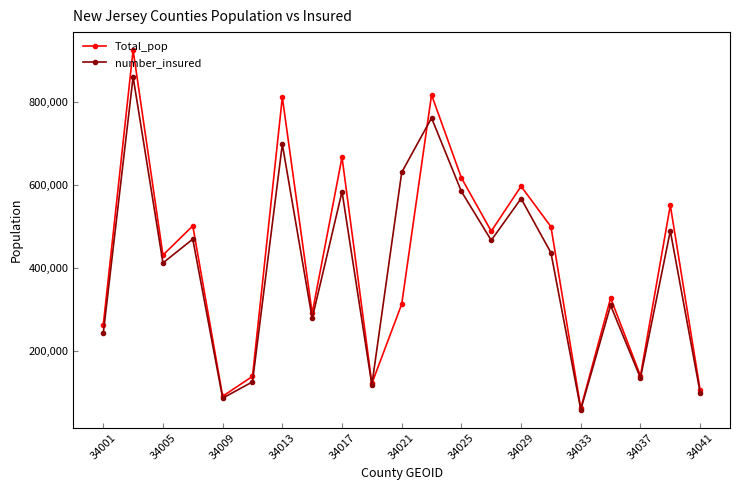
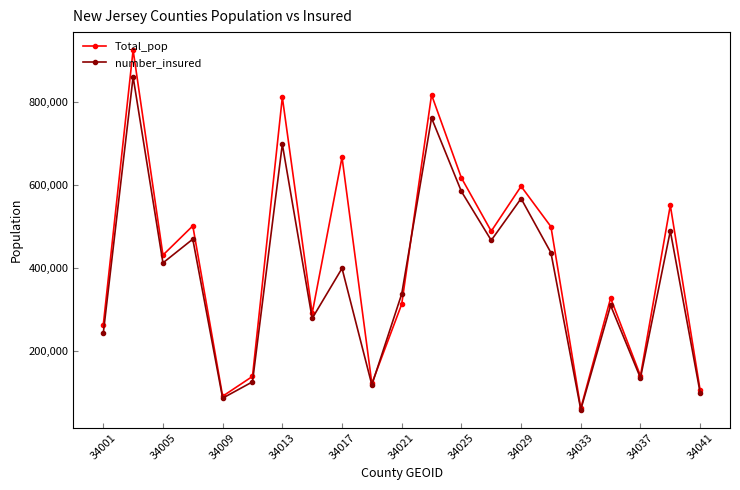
  {
    "Total_pop": {
      "34001": "260,000",
      "34005": "430,000",
      "34013": "810,000",
      "34017": "670,000",
      "34021": "310,000",
      "34025": "620,000",
      "34029": "600,000"
    },
    "number_insured": {
      "34001": "240,000",
      "34005": "410,000",
      "34013": "700,000",
-     "34017": "580,000",
-     "34021": "630,000",
+     "34017": "400,000",
+     "34021": "340,000",
      "34025": "580,000",
      "34029": "570,000"
    }
  }
